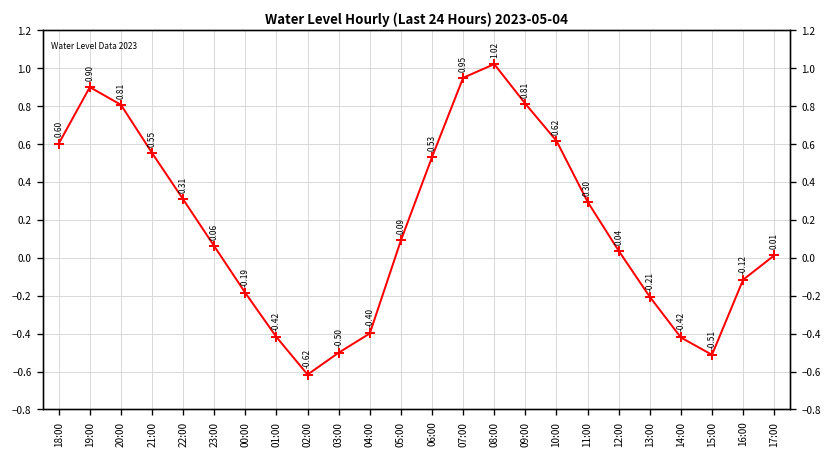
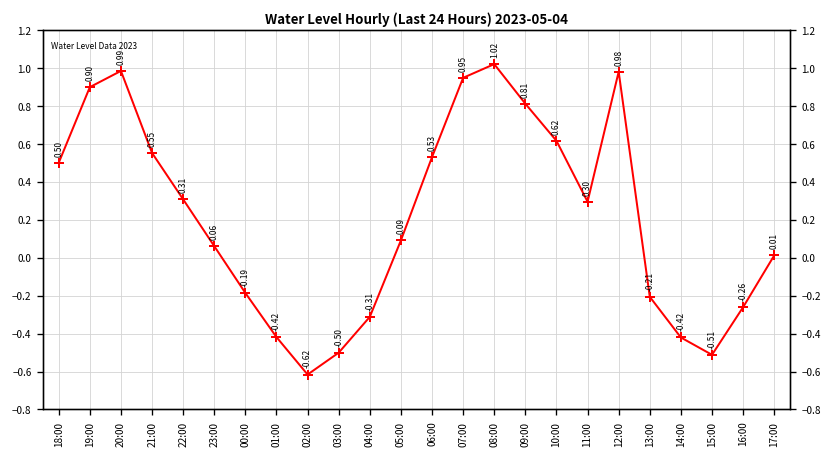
  {
-   "18:00": 0.60,
+   "18:00": 0.50,
    "19:00": 0.90,
-   "20:00": 0.81,
+   "20:00": 0.99,
    "21:00": 0.55,
    "22:00": 0.31,
    "23:00": 0.06,
    "00:00": -0.19,
    "01:00": -0.42,
    "02:00": -0.62,
    "03:00": -0.50,
-   "04:00": -0.40,
+   "04:00": -0.31,
    "05:00": 0.09,
    "06:00": 0.53,
    "07:00": 0.95,
    "08:00": 1.02,
    "09:00": 0.81,
    "10:00": 0.62,
    "11:00": 0.30,
-   "12:00": 0.04,
+   "12:00": 0.98,
    "13:00": -0.21,
    "14:00": -0.42,
    "15:00": -0.51,
-   "16:00": -0.12,
+   "16:00": -0.26,
    "17:00": 0.01
  }
